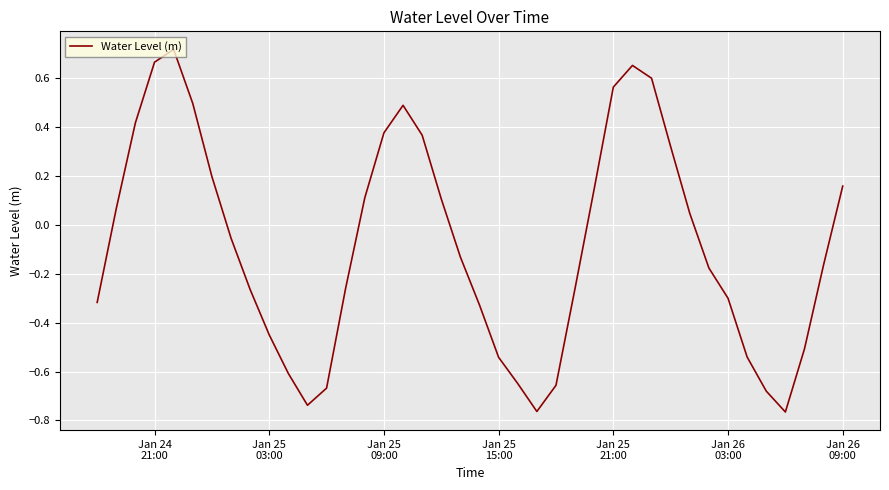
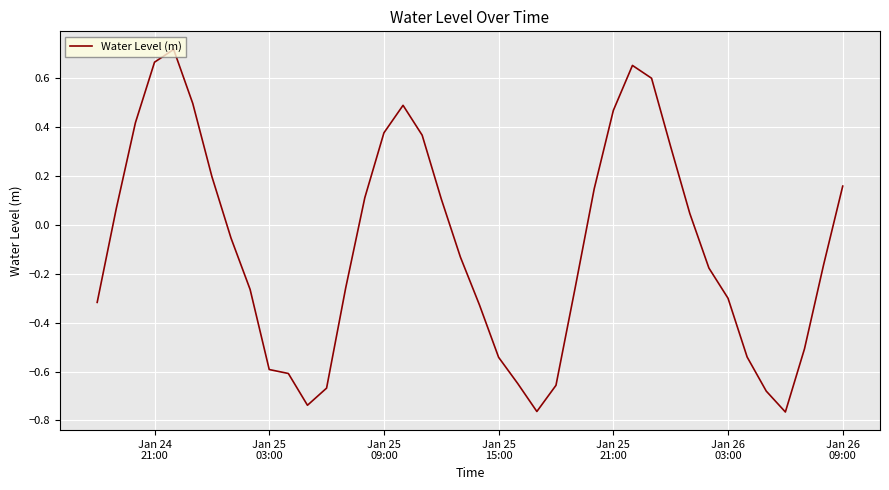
  {
    "Jan 24 21:00": 0.66,
-   "Jan 25 03:00": -0.45,
+   "Jan 25 03:00": -0.59,
    "Jan 25 09:00": 0.37,
    "Jan 25 15:00": -0.54,
-   "Jan 25 21:00": 0.56,
+   "Jan 25 21:00": 0.47,
    "Jan 26 03:00": -0.30,
    "Jan 26 09:00": 0.16
  }
